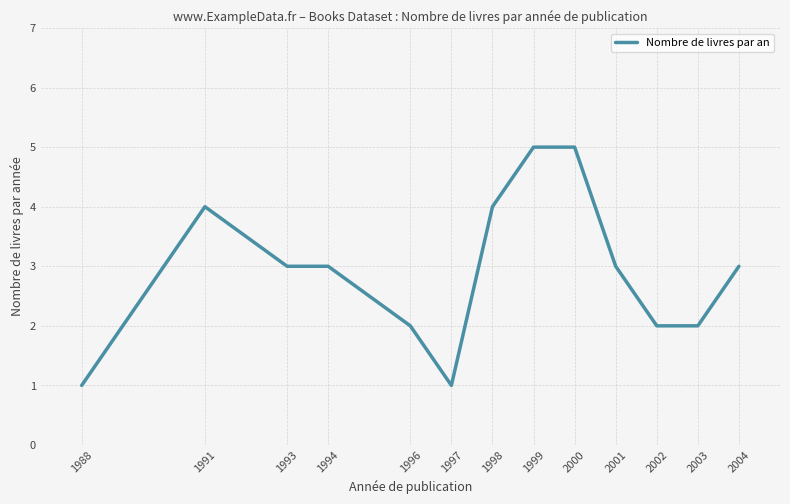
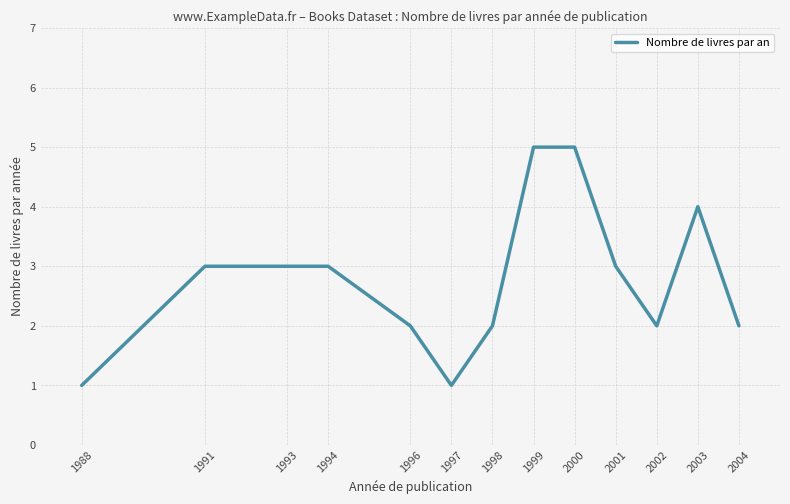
  {
    "1988": 1,
-   "1991": 4,
+   "1991": 3,
    "1993": 3,
    "1994": 3,
    "1996": 2,
    "1997": 1,
-   "1998": 4,
+   "1998": 2,
    "1999": 5,
    "2000": 5,
    "2001": 3,
    "2002": 2,
-   "2003": 2,
-   "2004": 3
+   "2003": 4,
+   "2004": 2
  }
